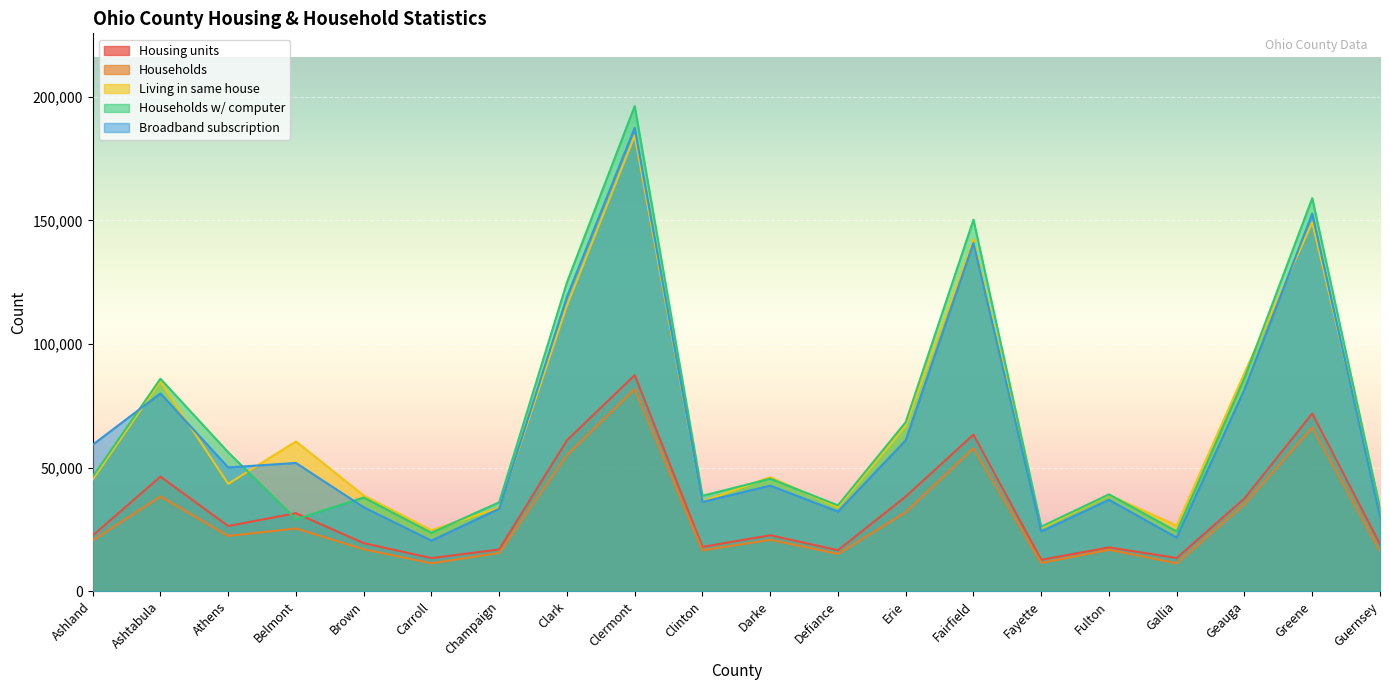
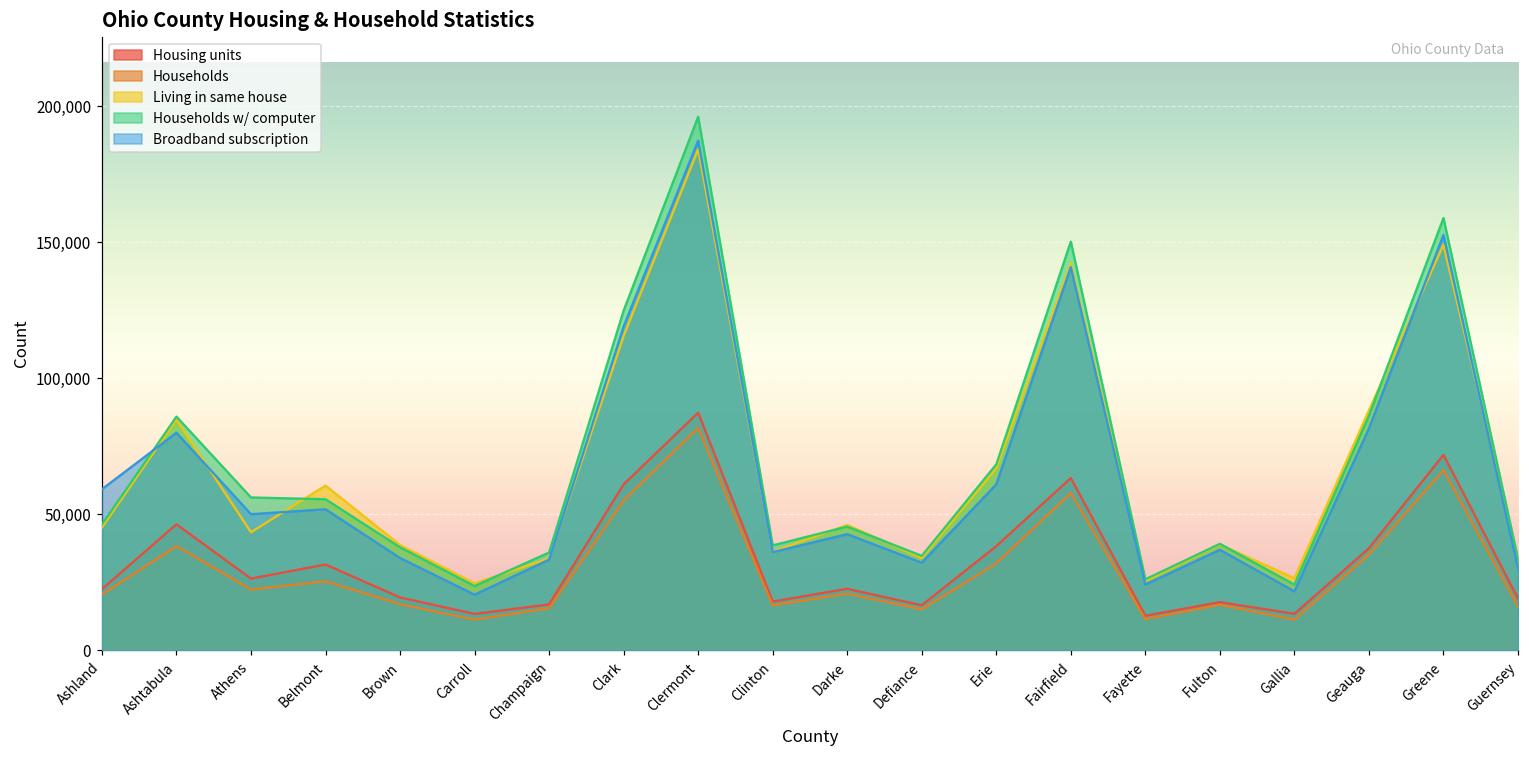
  {
    "Living in same house": {
      "Ashland": "45,000",
      "Ashtabula": "85,000",
      "Athens": "43,000",
      "Belmont": "61,000",
      "Clark": "116,000",
      "Clermont": "184,000",
      "Erie": "67,000",
      "Fairfield": "142,000",
      "Gallia": "27,000",
      "Geauga": "88,000",
      "Greene": "149,000"
    },
    "Households w/ computer": {
      "Ashland": "46,000",
      "Ashtabula": "86,000",
      "Athens": "56,000",
-     "Belmont": "29,000",
+     "Belmont": "56,000",
      "Champaign": "36,000",
      "Clark": "125,000",
      "Clermont": "196,000",
      "Clinton": "39,000",
      "Erie": "68,000",
      "Fairfield": "150,000",
      "Gallia": "24,000",
      "Geauga": "86,000",
      "Greene": "159,000"
    },
    "Broadband subscription": {
      "Ashland": "59,000",
      "Ashtabula": "80,000",
      "Athens": "50,000",
      "Belmont": "52,000",
      "Brown": "34,000",
      "Carroll": "20,000",
      "Clark": "119,000",
      "Clermont": "187,000",
      "Darke": "43,000",
      "Defiance": "32,000",
      "Erie": "61,000",
      "Fairfield": "141,000",
      "Fayette": "24,000",
      "Fulton": "37,000",
      "Gallia": "22,000",
      "Geauga": "82,000",
      "Greene": "153,000",
      "Guernsey": "30,000"
    }
  }
